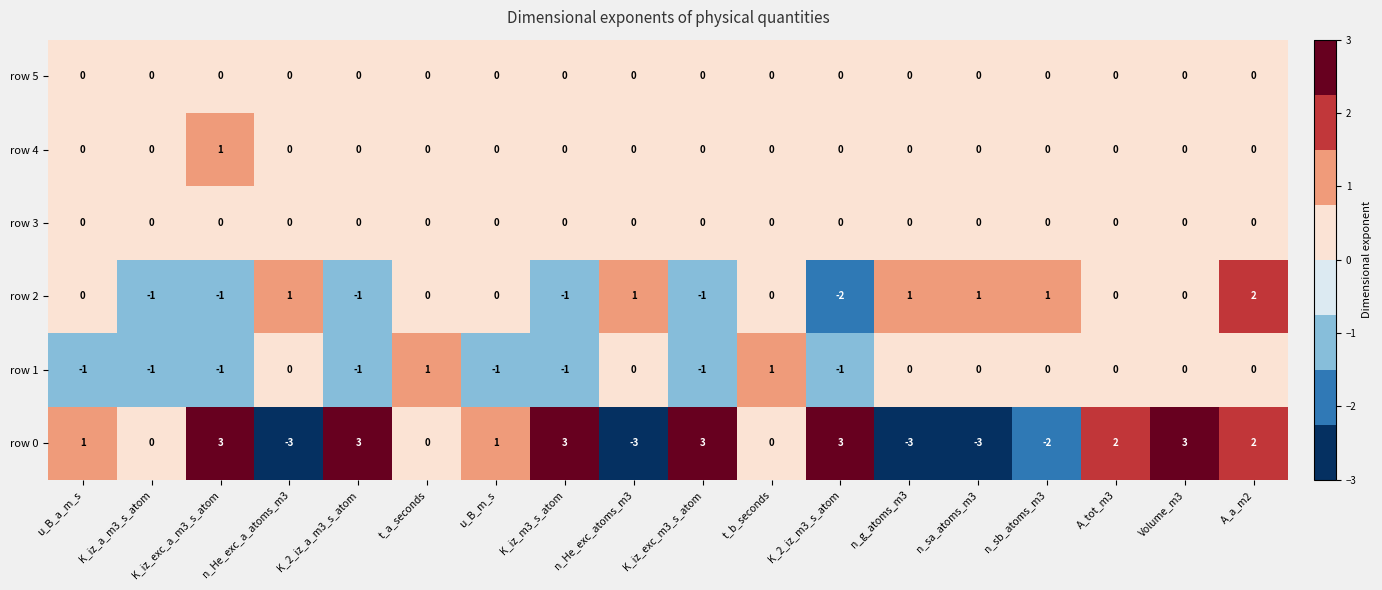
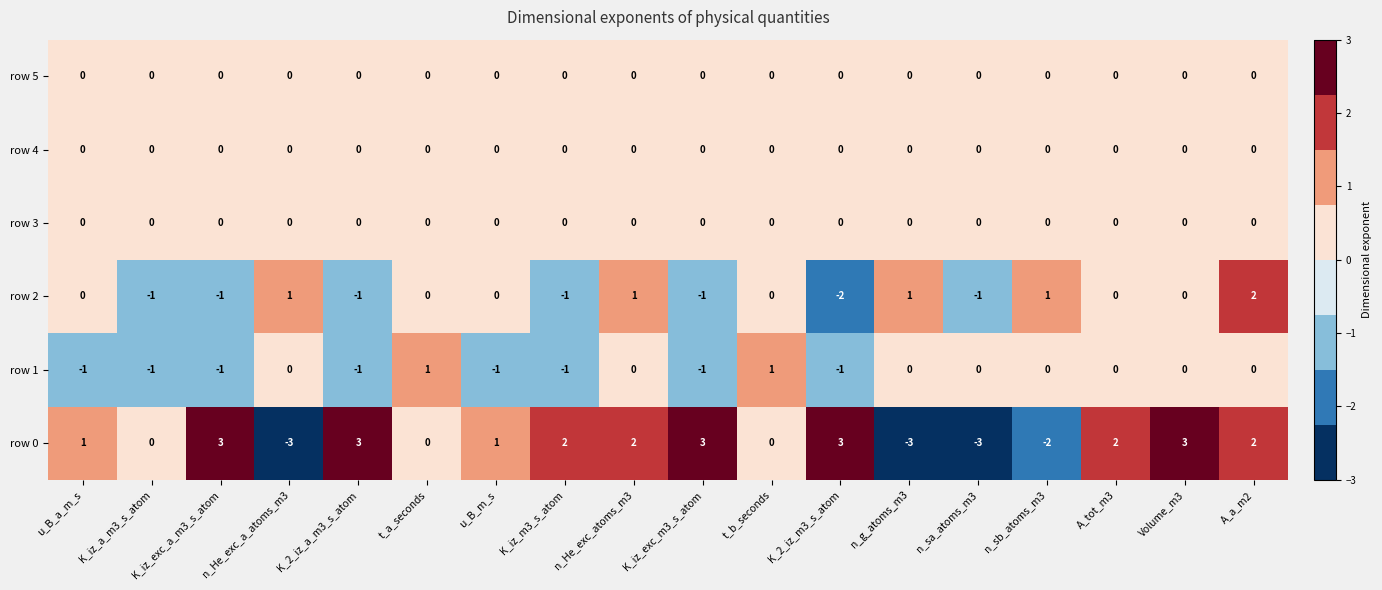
  {
    "row 5": {
      "u_B_a_m_s": 0,
      "K_iz_a_m3_s_atom": 0,
      "K_iz_exc_a_m3_s_atom": 0,
      "n_He_exc_a_atoms_m3": 0,
      "K_2_iz_a_m3_s_atom": 0,
      "t_a_seconds": 0,
      "u_B_m_s": 0,
      "K_iz_m3_s_atom": 0,
      "n_He_exc_atoms_m3": 0,
      "K_iz_exc_m3_s_atom": 0,
      "t_b_seconds": 0,
      "K_2_iz_m3_s_atom": 0,
      "n_g_atoms_m3": 0,
      "n_sa_atoms_m3": 0,
      "n_sb_atoms_m3": 0,
      "A_tot_m3": 0,
      "Volume_m3": 0,
      "A_a_m2": 0
    },
    "row 4": {
      "u_B_a_m_s": 0,
      "K_iz_a_m3_s_atom": 0,
-     "K_iz_exc_a_m3_s_atom": 1,
+     "K_iz_exc_a_m3_s_atom": 0,
      "n_He_exc_a_atoms_m3": 0,
      "K_2_iz_a_m3_s_atom": 0,
      "t_a_seconds": 0,
      "u_B_m_s": 0,
      "K_iz_m3_s_atom": 0,
      "n_He_exc_atoms_m3": 0,
      "K_iz_exc_m3_s_atom": 0,
      "t_b_seconds": 0,
      "K_2_iz_m3_s_atom": 0,
      "n_g_atoms_m3": 0,
      "n_sa_atoms_m3": 0,
      "n_sb_atoms_m3": 0,
      "A_tot_m3": 0,
      "Volume_m3": 0,
      "A_a_m2": 0
    },
    "row 3": {
      "u_B_a_m_s": 0,
      "K_iz_a_m3_s_atom": 0,
      "K_iz_exc_a_m3_s_atom": 0,
      "n_He_exc_a_atoms_m3": 0,
      "K_2_iz_a_m3_s_atom": 0,
      "t_a_seconds": 0,
      "u_B_m_s": 0,
      "K_iz_m3_s_atom": 0,
      "n_He_exc_atoms_m3": 0,
      "K_iz_exc_m3_s_atom": 0,
      "t_b_seconds": 0,
      "K_2_iz_m3_s_atom": 0,
      "n_g_atoms_m3": 0,
      "n_sa_atoms_m3": 0,
      "n_sb_atoms_m3": 0,
      "A_tot_m3": 0,
      "Volume_m3": 0,
      "A_a_m2": 0
    },
    "row 2": {
      "u_B_a_m_s": 0,
      "K_iz_a_m3_s_atom": -1,
      "K_iz_exc_a_m3_s_atom": -1,
      "n_He_exc_a_atoms_m3": 1,
      "K_2_iz_a_m3_s_atom": -1,
      "t_a_seconds": 0,
      "u_B_m_s": 0,
      "K_iz_m3_s_atom": -1,
      "n_He_exc_atoms_m3": 1,
      "K_iz_exc_m3_s_atom": -1,
      "t_b_seconds": 0,
      "K_2_iz_m3_s_atom": -2,
      "n_g_atoms_m3": 1,
-     "n_sa_atoms_m3": 1,
+     "n_sa_atoms_m3": -1,
      "n_sb_atoms_m3": 1,
      "A_tot_m3": 0,
      "Volume_m3": 0,
      "A_a_m2": 2
    },
    "row 1": {
      "u_B_a_m_s": -1,
      "K_iz_a_m3_s_atom": -1,
      "K_iz_exc_a_m3_s_atom": -1,
      "n_He_exc_a_atoms_m3": 0,
      "K_2_iz_a_m3_s_atom": -1,
      "t_a_seconds": 1,
      "u_B_m_s": -1,
      "K_iz_m3_s_atom": -1,
      "n_He_exc_atoms_m3": 0,
      "K_iz_exc_m3_s_atom": -1,
      "t_b_seconds": 1,
      "K_2_iz_m3_s_atom": -1,
      "n_g_atoms_m3": 0,
      "n_sa_atoms_m3": 0,
      "n_sb_atoms_m3": 0,
      "A_tot_m3": 0,
      "Volume_m3": 0,
      "A_a_m2": 0
    },
    "row 0": {
      "u_B_a_m_s": 1,
      "K_iz_a_m3_s_atom": 0,
      "K_iz_exc_a_m3_s_atom": 3,
      "n_He_exc_a_atoms_m3": -3,
      "K_2_iz_a_m3_s_atom": 3,
      "t_a_seconds": 0,
      "u_B_m_s": 1,
-     "K_iz_m3_s_atom": 3,
-     "n_He_exc_atoms_m3": -3,
+     "K_iz_m3_s_atom": 2,
+     "n_He_exc_atoms_m3": 2,
      "K_iz_exc_m3_s_atom": 3,
      "t_b_seconds": 0,
      "K_2_iz_m3_s_atom": 3,
      "n_g_atoms_m3": -3,
      "n_sa_atoms_m3": -3,
      "n_sb_atoms_m3": -2,
      "A_tot_m3": 2,
      "Volume_m3": 3,
      "A_a_m2": 2
    }
  }
